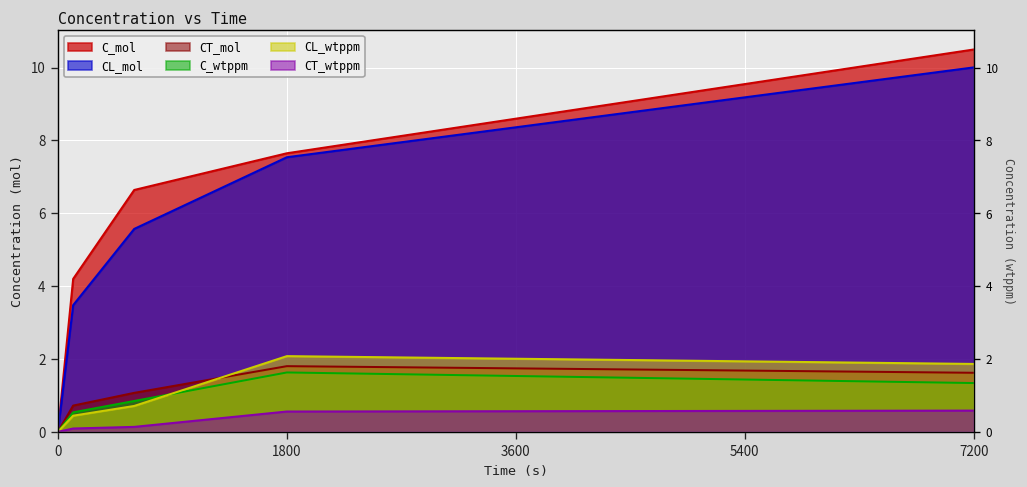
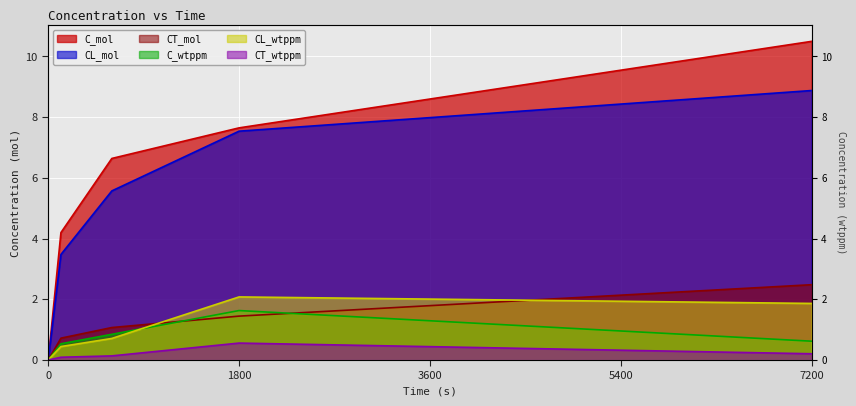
  {
    "C_mol": {
      "1800": 7.6,
      "7200": 10.5
    },
    "CL_mol": {
      "1800": 7.5,
-     "7200": 10.0
+     "7200": 8.9
    },
    "CT_mol": {
-     "1800": 1.8,
-     "7200": 1.6
+     "1800": 1.4,
+     "7200": 2.5
    },
    "C_wtppm": {
      "1800": 1.6,
-     "7200": 1.3
+     "7200": 0.6
    },
    "CL_wtppm": {
      "1800": 2.1,
      "7200": 1.9
    },
    "CT_wtppm": {
      "1800": 0.6,
-     "7200": 0.6
+     "7200": 0.2
    }
  }
